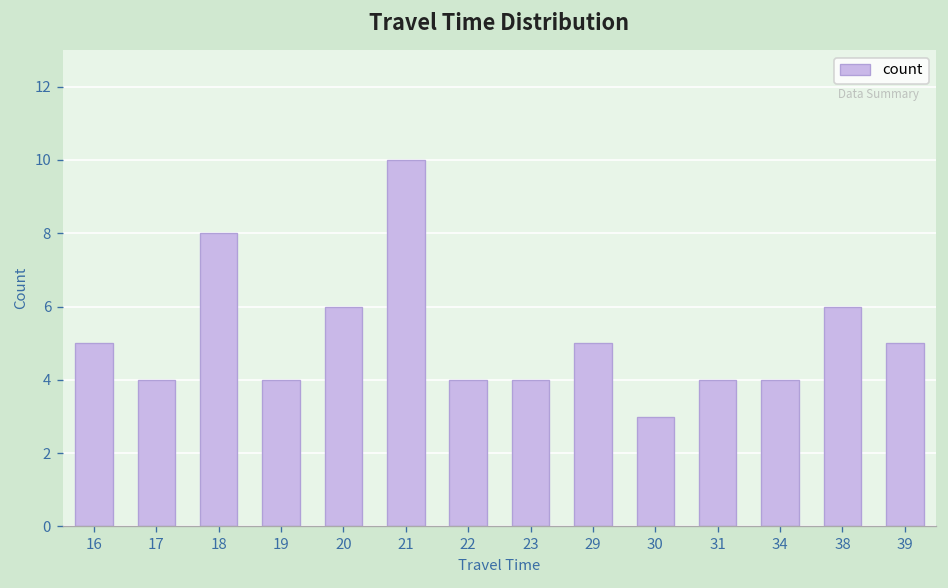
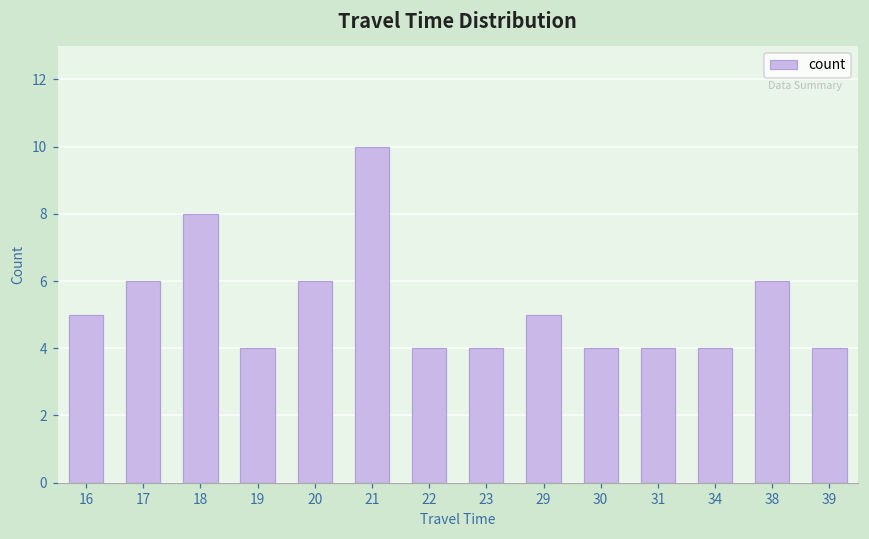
  {
    "16": 5,
-   "17": 4,
+   "17": 6,
    "18": 8,
    "19": 4,
    "20": 6,
    "21": 10,
    "22": 4,
    "23": 4,
    "29": 5,
-   "30": 3,
+   "30": 4,
    "31": 4,
    "34": 4,
    "38": 6,
-   "39": 5
+   "39": 4
  }
